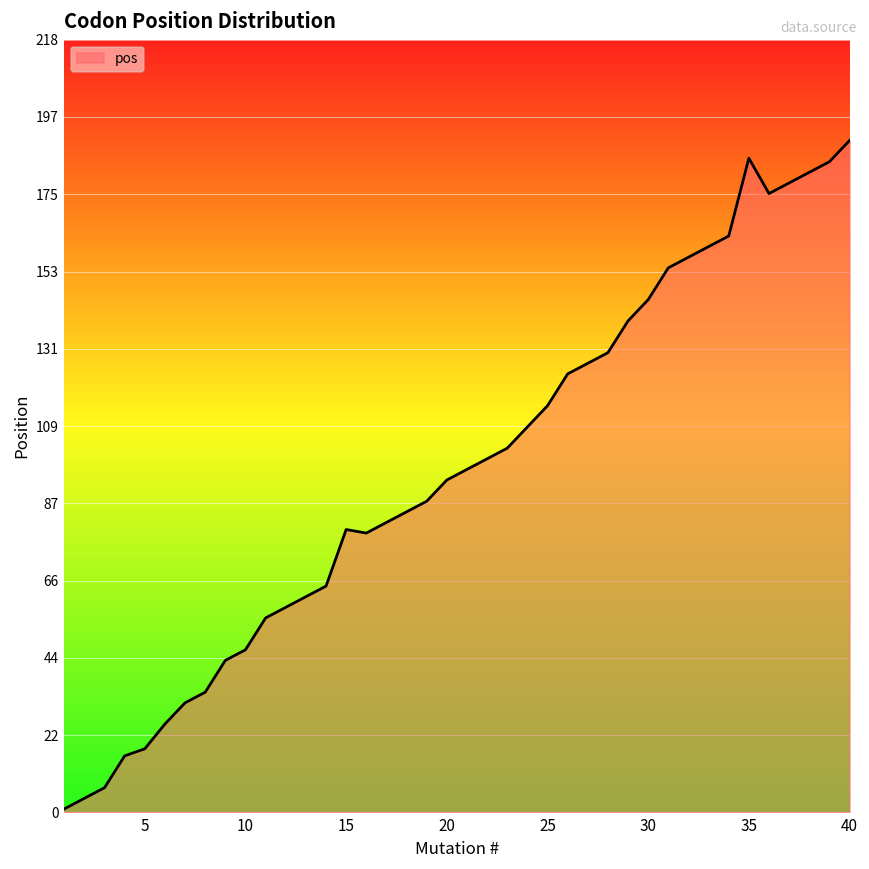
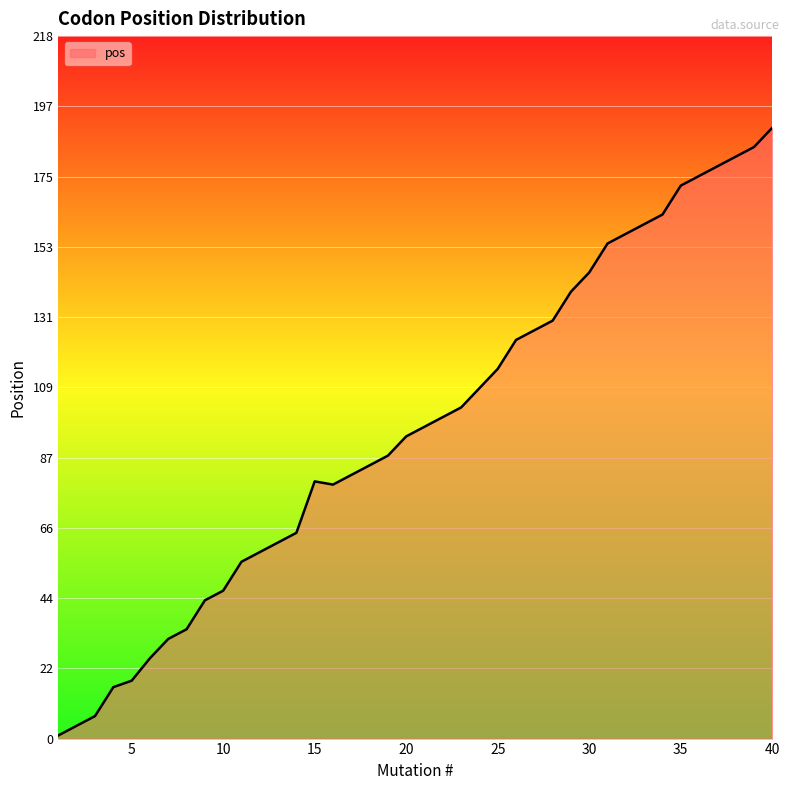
  {
    "5": 18,
    "10": 46,
    "15": 80,
    "20": 94,
    "25": 115,
    "30": 145,
-   "35": 185,
+   "35": 172,
    "40": 190
  }
